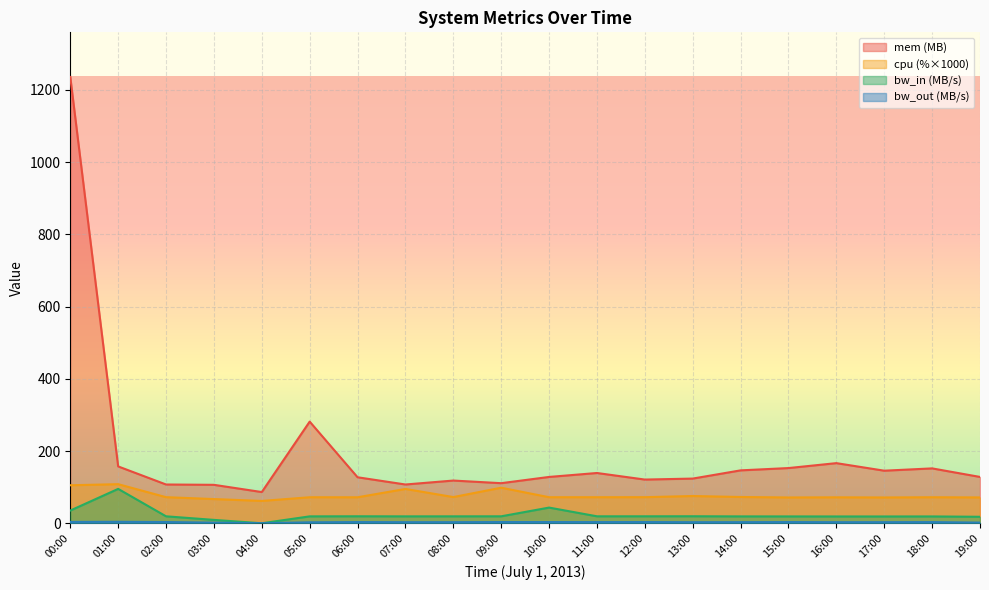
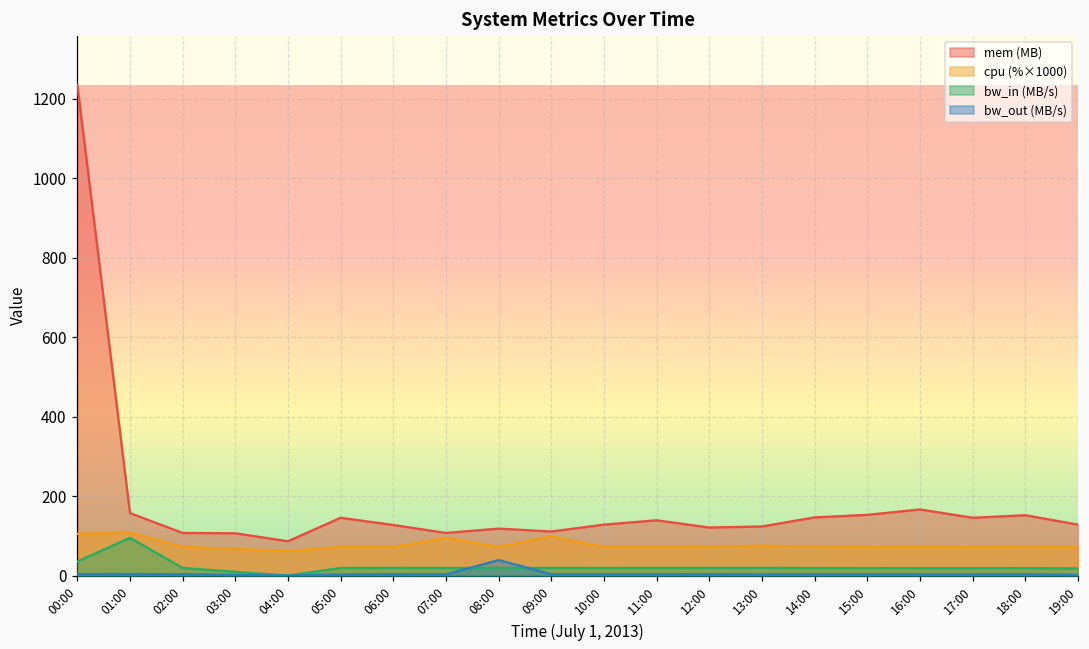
  {
    "mem (MB)": {
      "00:00": 1240,
      "01:00": 160,
      "02:00": 110,
      "03:00": 110,
      "04:00": 90,
-     "05:00": 280,
+     "05:00": 150,
      "06:00": 130,
      "07:00": 110,
      "08:00": 120,
      "09:00": 110,
      "10:00": 130,
      "11:00": 140,
      "12:00": 120,
      "13:00": 120,
      "14:00": 150,
      "15:00": 150,
      "16:00": 170,
      "17:00": 150,
      "18:00": 150,
      "19:00": 130
    },
    "cpu (%×1000)": {
      "00:00": 110,
      "01:00": 110,
      "02:00": 70,
      "03:00": 70,
      "04:00": 60,
      "05:00": 70,
      "06:00": 70,
      "07:00": 100,
      "08:00": 70,
      "09:00": 100,
      "10:00": 70,
      "11:00": 70,
      "12:00": 70,
      "13:00": 80,
      "14:00": 70,
      "15:00": 70,
      "16:00": 70,
      "17:00": 70,
      "18:00": 70,
      "19:00": 70
    },
    "bw_in (MB/s)": {
      "00:00": 40,
      "01:00": 100,
      "02:00": 20,
      "03:00": 10,
      "05:00": 20,
      "06:00": 20,
      "07:00": 20,
      "08:00": 20,
      "09:00": 20,
-     "10:00": 40,
+     "10:00": 20,
      "11:00": 20,
      "12:00": 20,
      "13:00": 20,
      "14:00": 20,
      "15:00": 20,
      "16:00": 20,
      "17:00": 20,
      "18:00": 20,
      "19:00": 20
    },
    "bw_out (MB/s)": {
      "00:00": 0,
      "01:00": 0,
      "02:00": 0,
      "03:00": 0,
      "05:00": 0,
      "06:00": 0,
      "07:00": 0,
-     "08:00": 0,
+     "08:00": 40,
      "09:00": 0,
      "10:00": 0,
      "11:00": 0,
      "12:00": 0,
      "13:00": 0,
      "14:00": 0,
      "15:00": 0,
      "16:00": 0,
      "17:00": 0,
      "18:00": 0,
      "19:00": 0
    }
  }
